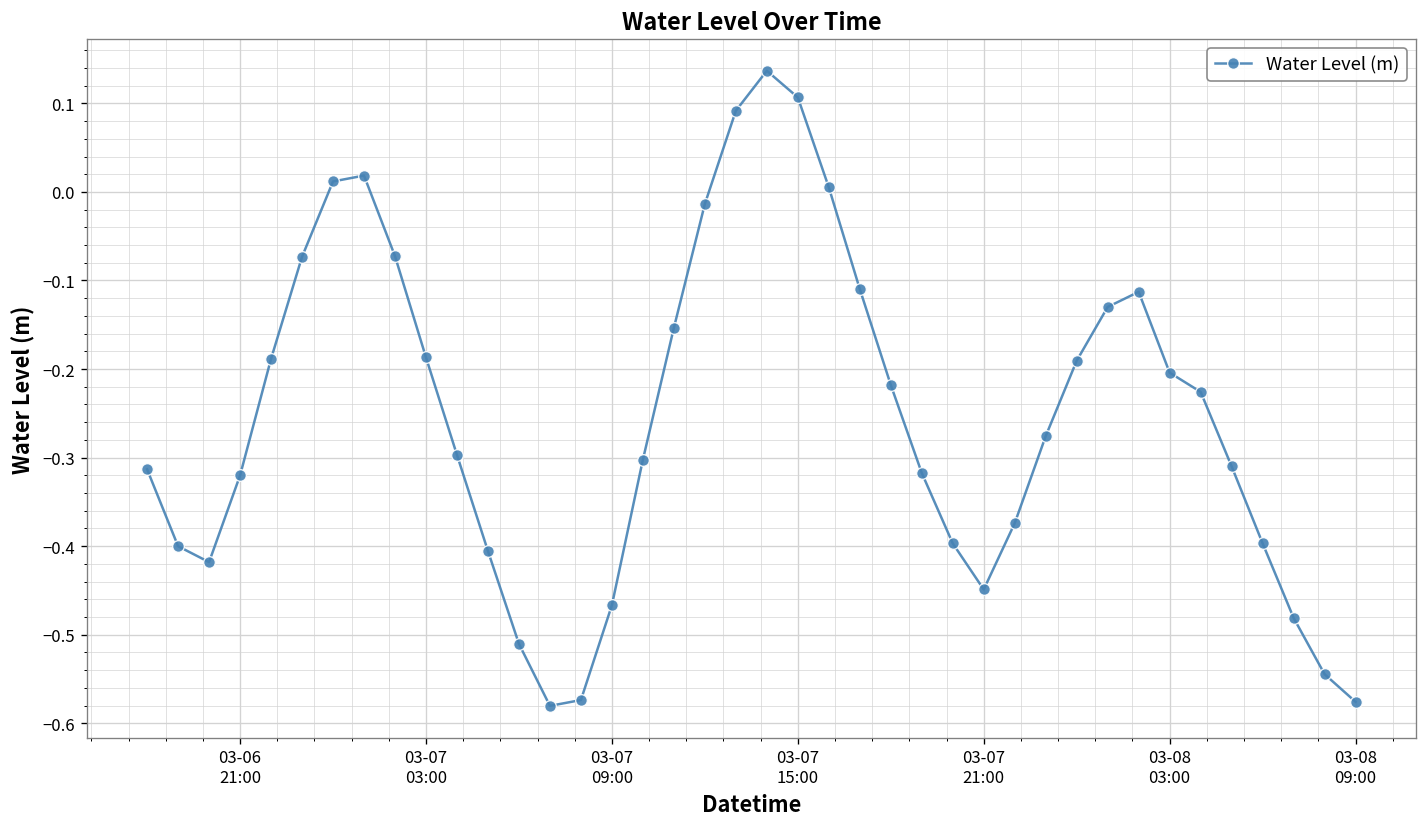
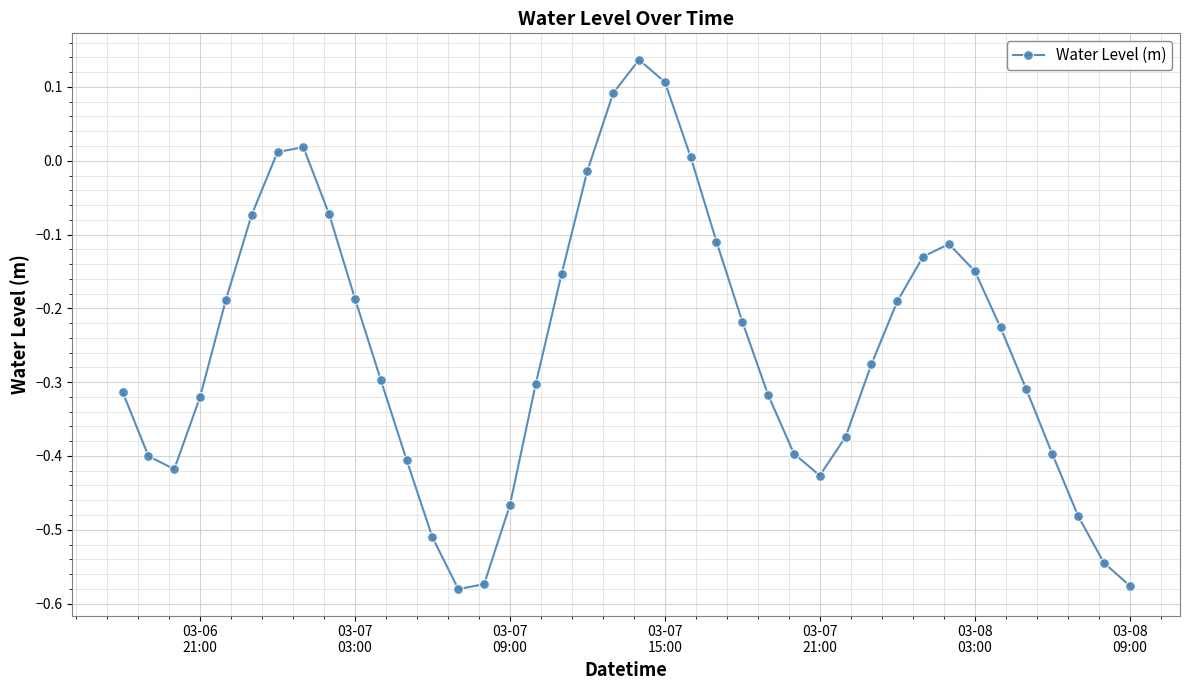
  {
    "03-06 21:00": -0.32,
    "03-07 03:00": -0.19,
    "03-07 09:00": -0.47,
    "03-07 15:00": 0.11,
-   "03-07 21:00": -0.45,
-   "03-08 03:00": -0.20,
+   "03-07 21:00": -0.43,
+   "03-08 03:00": -0.15,
    "03-08 09:00": -0.58
  }
